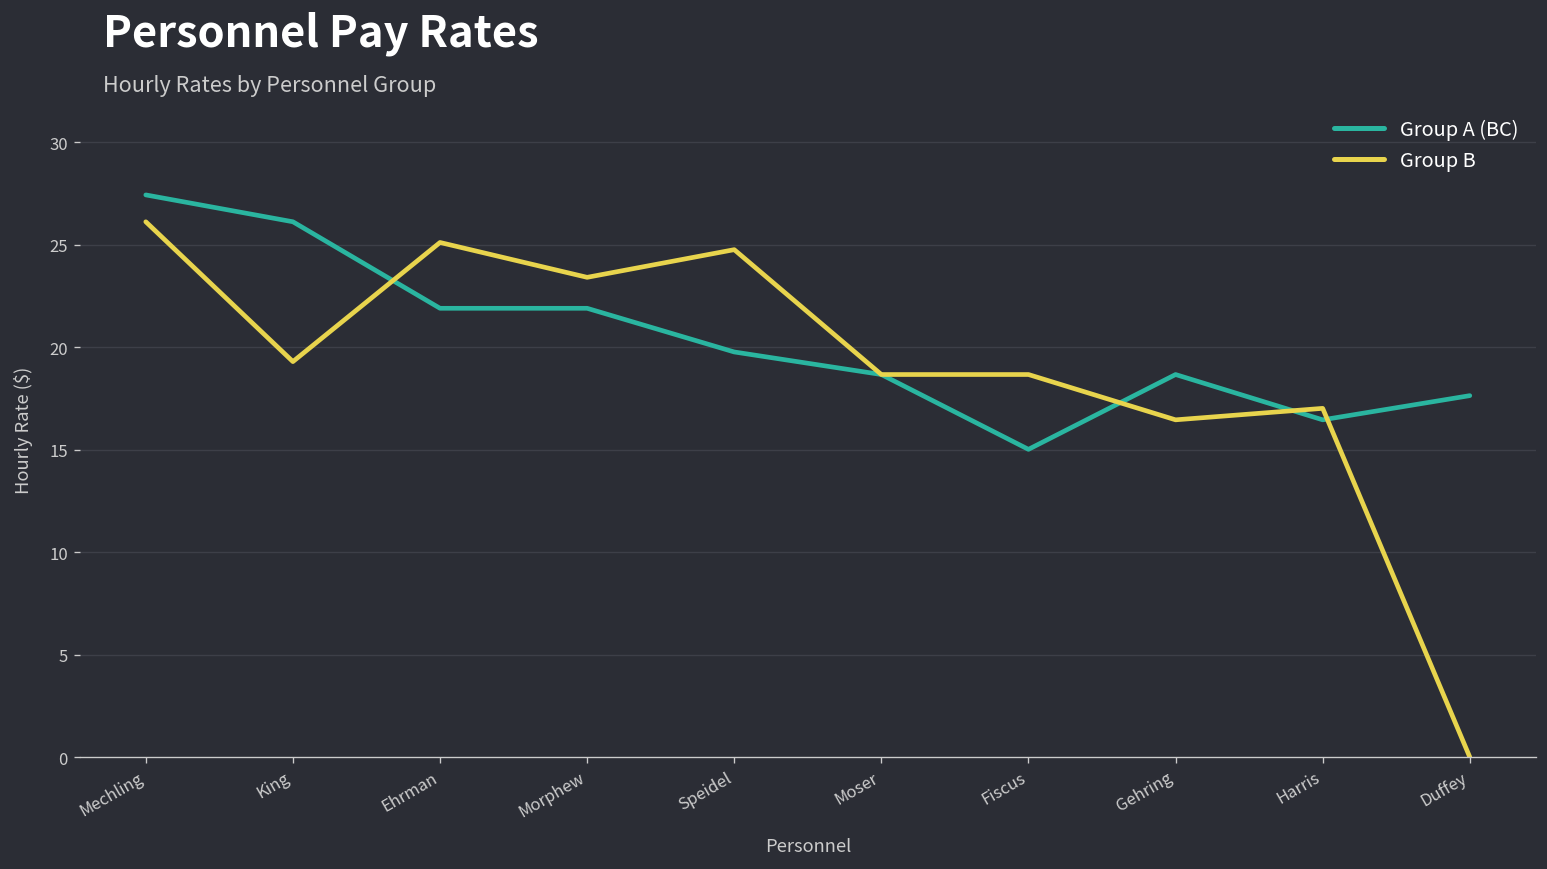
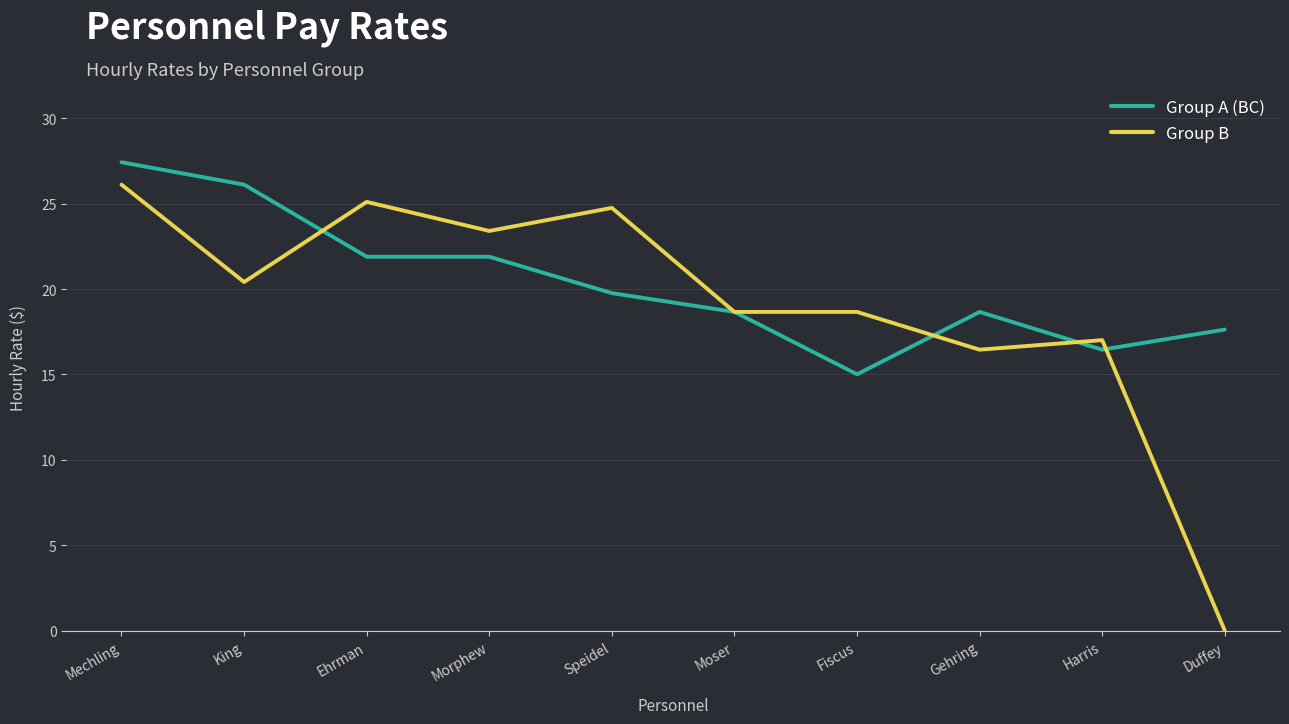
  {
    "Group A (BC)": {
      "Mechling": 27.4,
      "King": 26.1,
      "Ehrman": 21.9,
      "Morphew": 21.9,
      "Speidel": 19.8,
      "Fiscus": 15.0,
      "Gehring": 18.7,
      "Harris": 16.5,
      "Duffey": 17.6
    },
    "Group B": {
      "Mechling": 26.1,
-     "King": 19.3,
+     "King": 20.4,
      "Ehrman": 25.1,
      "Morphew": 23.4,
      "Speidel": 24.8,
      "Fiscus": 18.7,
      "Gehring": 16.5,
      "Harris": 17.0,
      "Duffey": 0.0
    }
  }
